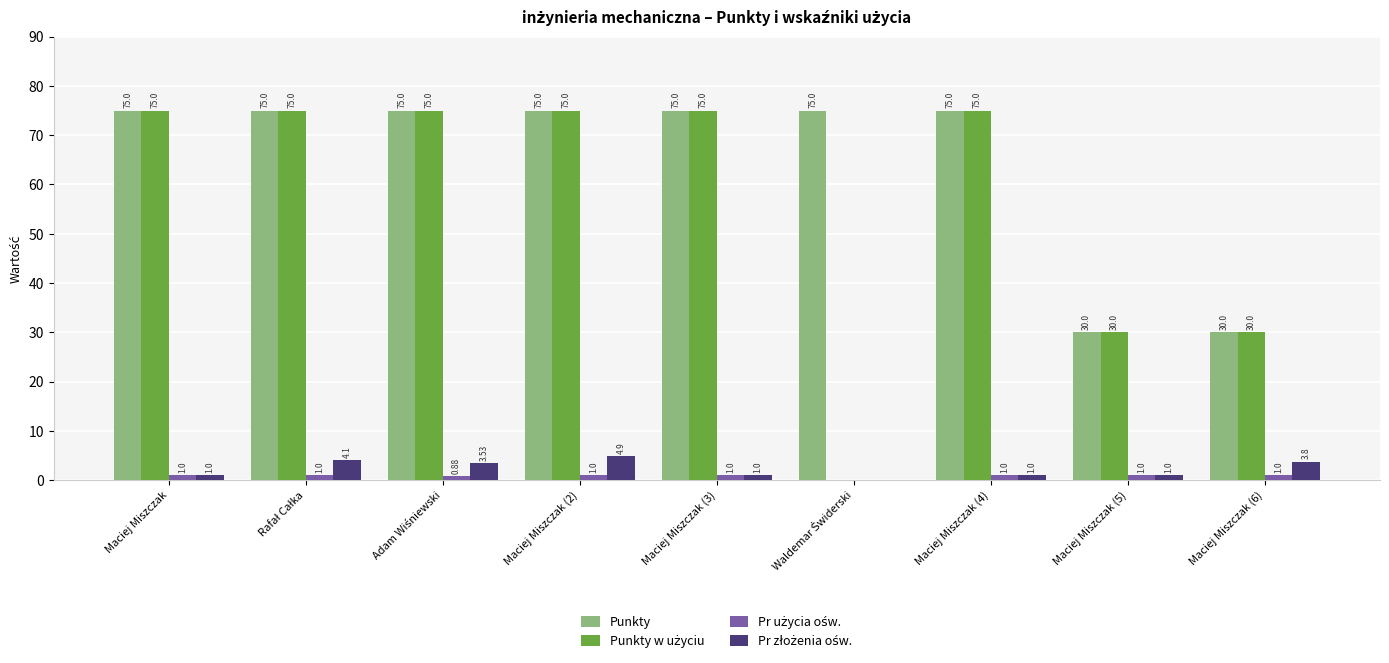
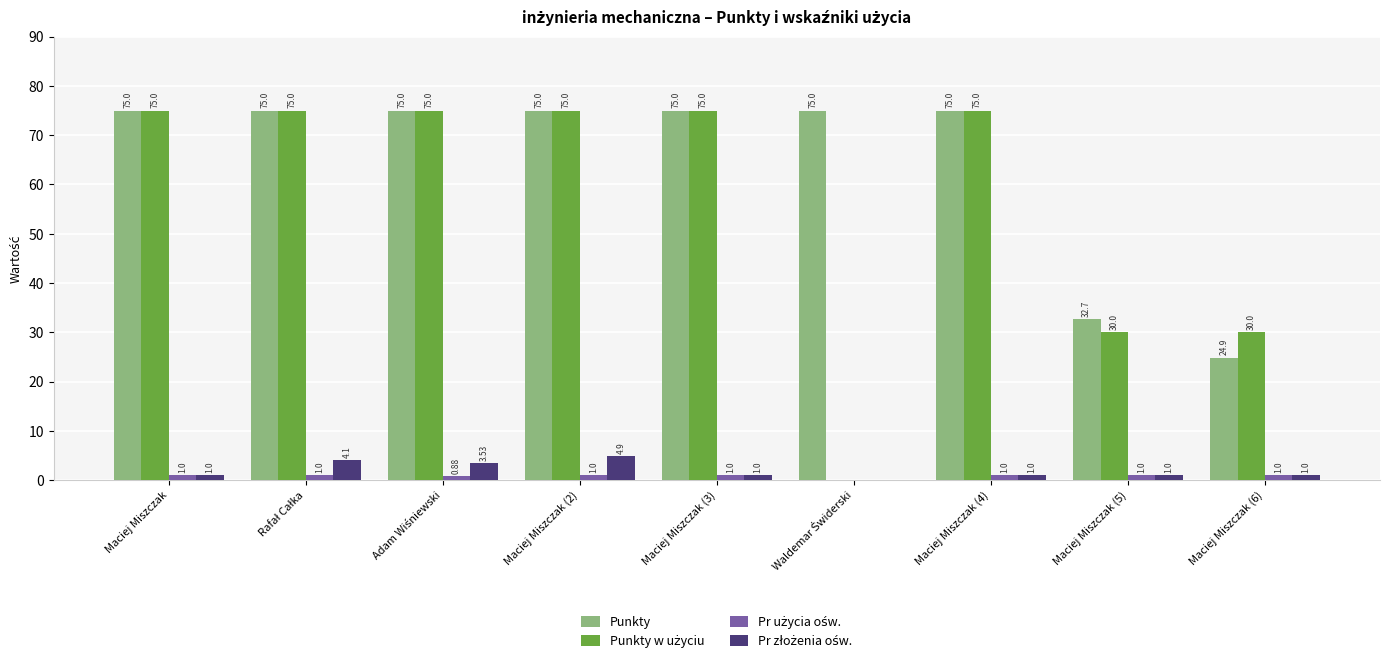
  {
    "Punkty": {
      "Maciej Miszczak": 75.0,
      "Rafał Całka": 75.0,
      "Adam Wiśniewski": 75.0,
      "Maciej Miszczak (2)": 75.0,
      "Maciej Miszczak (3)": 75.0,
      "Waldemar Świderski": 75.0,
      "Maciej Miszczak (4)": 75.0,
-     "Maciej Miszczak (5)": 30.0,
-     "Maciej Miszczak (6)": 30.0
+     "Maciej Miszczak (5)": 32.7,
+     "Maciej Miszczak (6)": 24.9
    },
    "Punkty w użyciu": {
      "Maciej Miszczak": 75.0,
      "Rafał Całka": 75.0,
      "Adam Wiśniewski": 75.0,
      "Maciej Miszczak (2)": 75.0,
      "Maciej Miszczak (3)": 75.0,
      "Maciej Miszczak (4)": 75.0,
      "Maciej Miszczak (5)": 30.0,
      "Maciej Miszczak (6)": 30.0
    },
    "Pr użycia ośw.": {
      "Maciej Miszczak": 1.0,
      "Rafał Całka": 1.0,
      "Adam Wiśniewski": 0.88,
      "Maciej Miszczak (2)": 1.0,
      "Maciej Miszczak (3)": 1.0,
      "Maciej Miszczak (4)": 1.0,
      "Maciej Miszczak (5)": 1.0,
      "Maciej Miszczak (6)": 1.0
    },
    "Pr złożenia ośw.": {
      "Maciej Miszczak": 1.0,
      "Rafał Całka": 4.1,
      "Adam Wiśniewski": 3.53,
      "Maciej Miszczak (2)": 4.9,
      "Maciej Miszczak (3)": 1.0,
      "Maciej Miszczak (4)": 1.0,
      "Maciej Miszczak (5)": 1.0,
-     "Maciej Miszczak (6)": 3.8
+     "Maciej Miszczak (6)": 1.0
    }
  }
